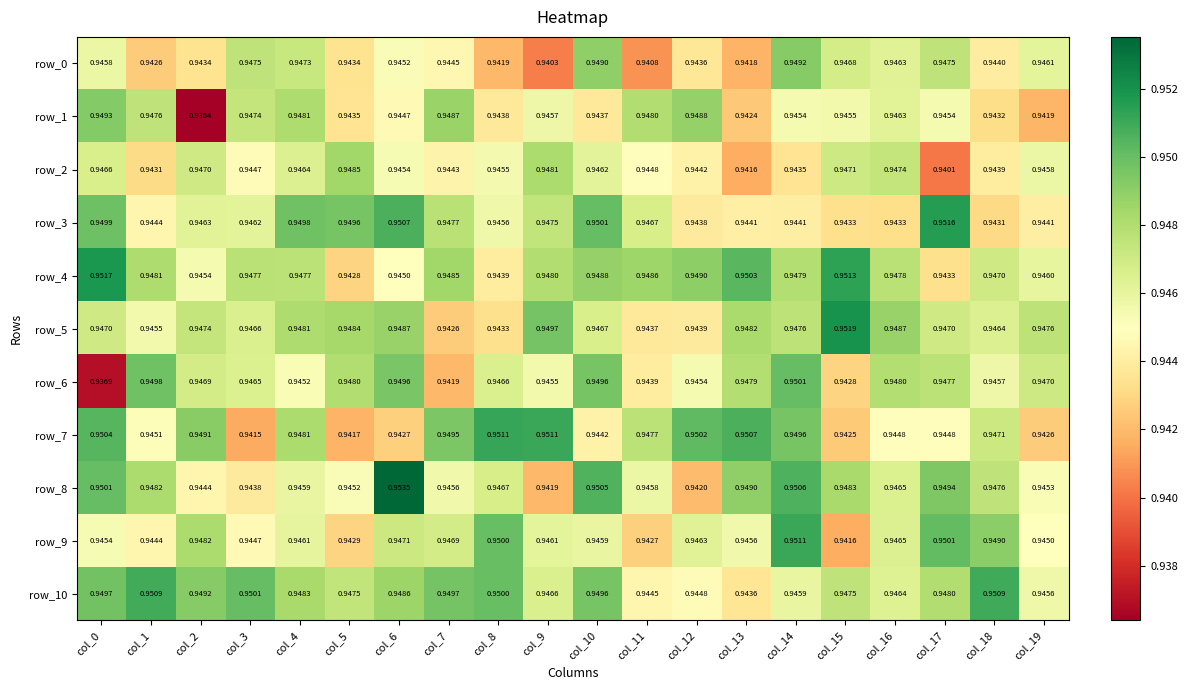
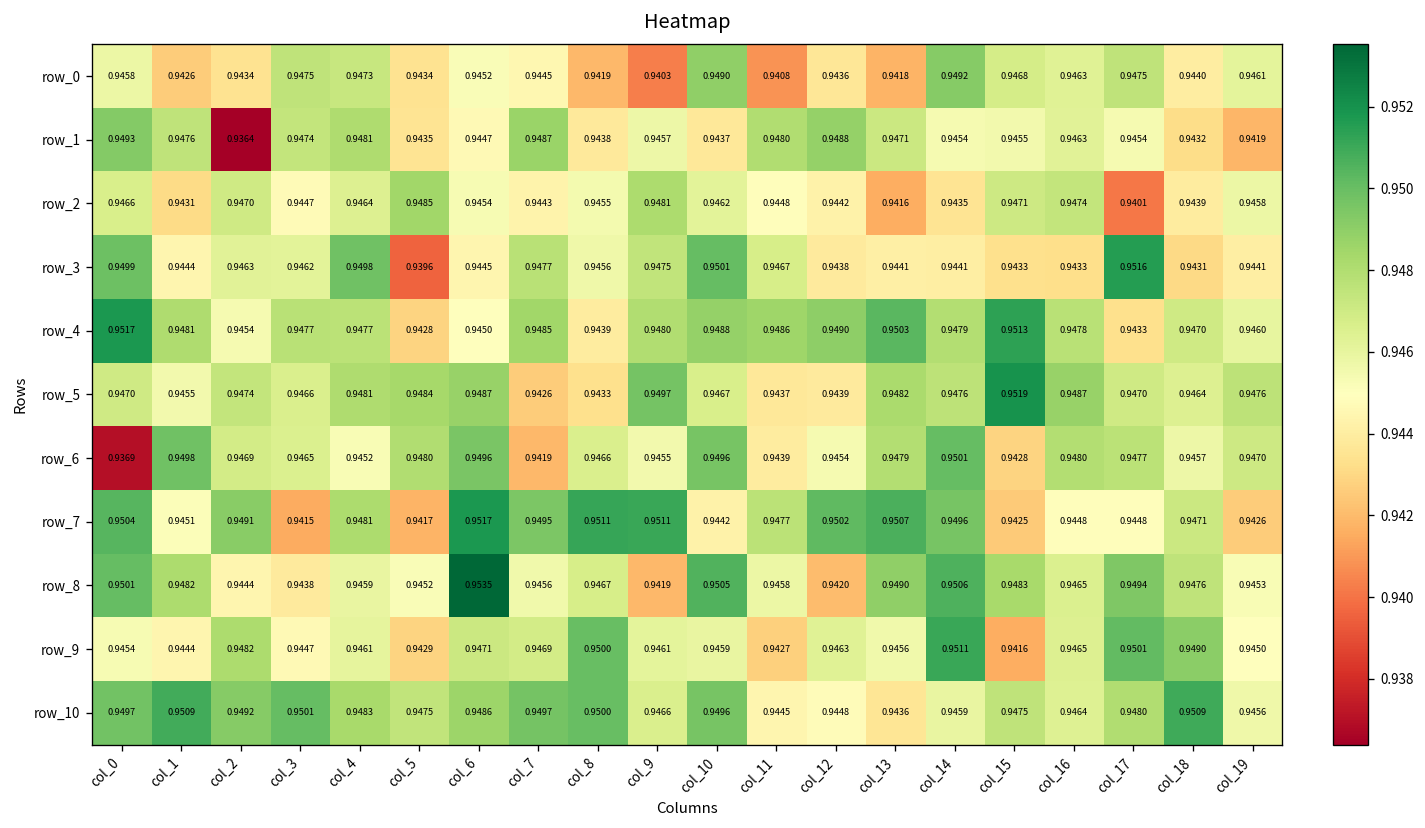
  {
    "row_1": {
      "col_0": 0.9493,
      "col_1": 0.9476,
      "col_2": 0.9364,
      "col_3": 0.9474,
      "col_4": 0.9481,
      "col_5": 0.9435,
      "col_6": 0.9447,
      "col_7": 0.9487,
      "col_8": 0.9438,
      "col_9": 0.9457,
      "col_10": 0.9437,
      "col_11": 0.9480,
      "col_12": 0.9488,
-     "col_13": 0.9424,
+     "col_13": 0.9471,
      "col_14": 0.9454,
      "col_15": 0.9455,
      "col_16": 0.9463,
      "col_17": 0.9454,
      "col_18": 0.9432,
      "col_19": 0.9419
    },
    "row_3": {
      "col_0": 0.9499,
      "col_1": 0.9444,
      "col_2": 0.9463,
      "col_3": 0.9462,
      "col_4": 0.9498,
-     "col_5": 0.9496,
-     "col_6": 0.9507,
+     "col_5": 0.9396,
+     "col_6": 0.9445,
      "col_7": 0.9477,
      "col_8": 0.9456,
      "col_9": 0.9475,
      "col_10": 0.9501,
      "col_11": 0.9467,
      "col_12": 0.9438,
      "col_13": 0.9441,
      "col_14": 0.9441,
      "col_15": 0.9433,
      "col_16": 0.9433,
      "col_17": 0.9516,
      "col_18": 0.9431,
      "col_19": 0.9441
    },
    "row_7": {
      "col_0": 0.9504,
      "col_1": 0.9451,
      "col_2": 0.9491,
      "col_3": 0.9415,
      "col_4": 0.9481,
      "col_5": 0.9417,
-     "col_6": 0.9427,
+     "col_6": 0.9517,
      "col_7": 0.9495,
      "col_8": 0.9511,
      "col_9": 0.9511,
      "col_10": 0.9442,
      "col_11": 0.9477,
      "col_12": 0.9502,
      "col_13": 0.9507,
      "col_14": 0.9496,
      "col_15": 0.9425,
      "col_16": 0.9448,
      "col_17": 0.9448,
      "col_18": 0.9471,
      "col_19": 0.9426
    }
  }
